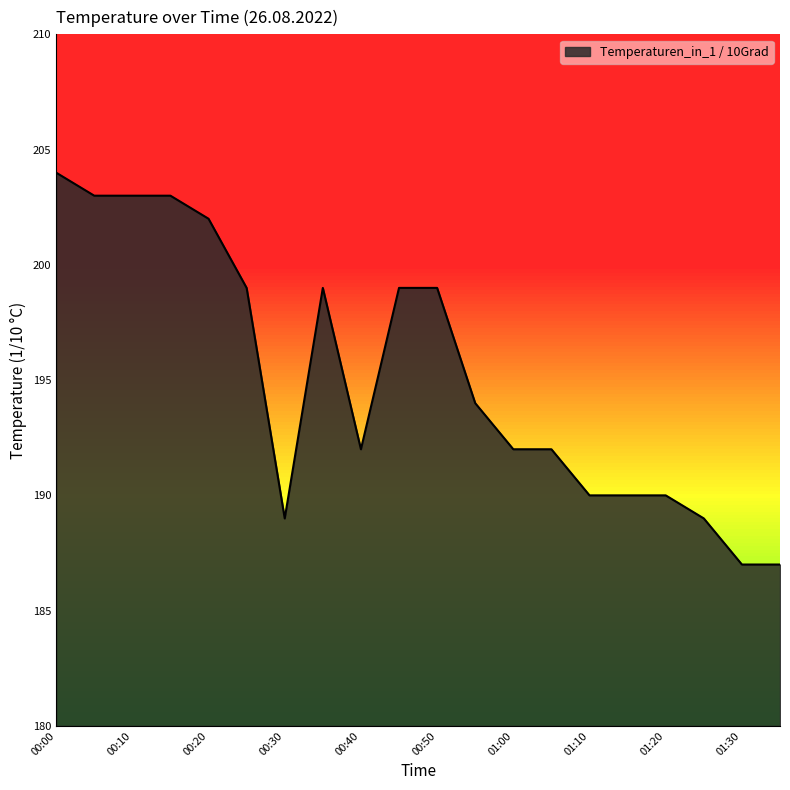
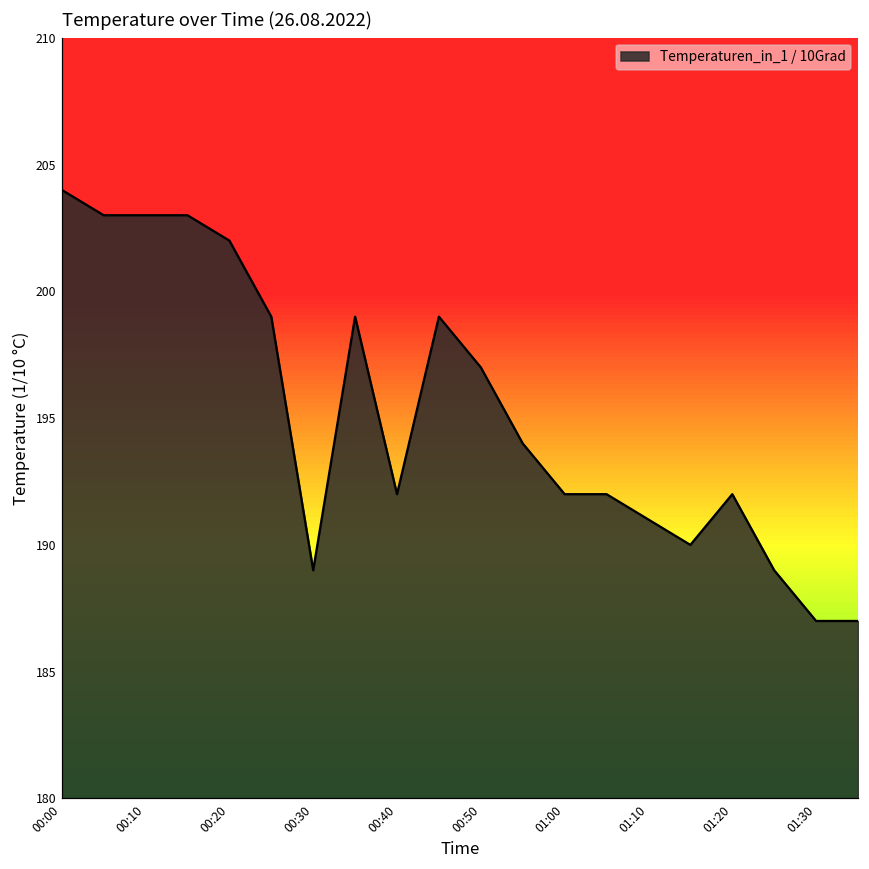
  {
    "00:00": 204,
    "00:10": 203,
    "00:20": 202,
    "00:30": 189,
    "00:40": 192,
-   "00:50": 199,
+   "00:50": 197,
    "01:00": 192,
-   "01:10": 190,
-   "01:20": 190,
+   "01:10": 191,
+   "01:20": 192,
    "01:30": 187
  }
